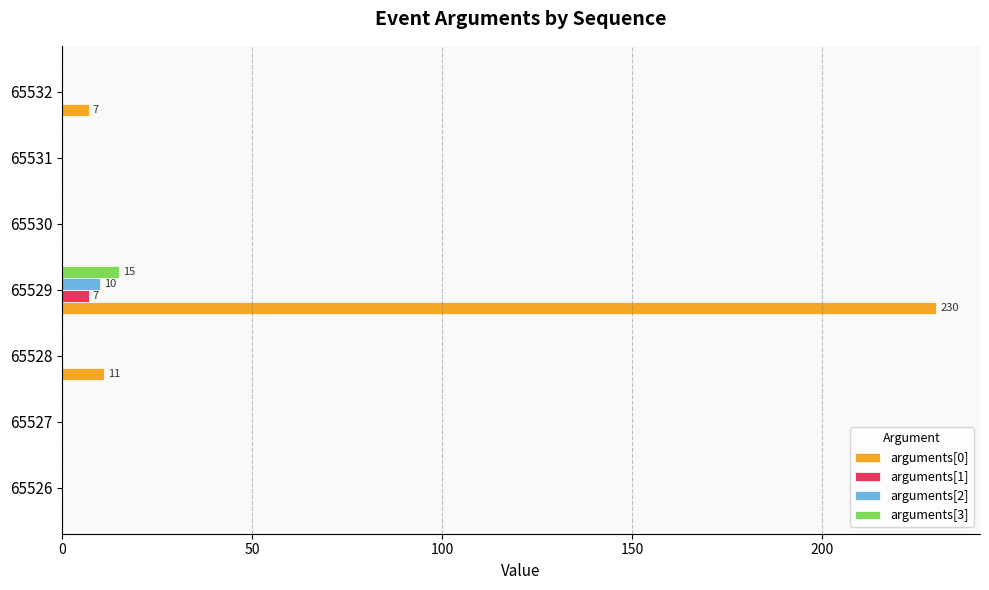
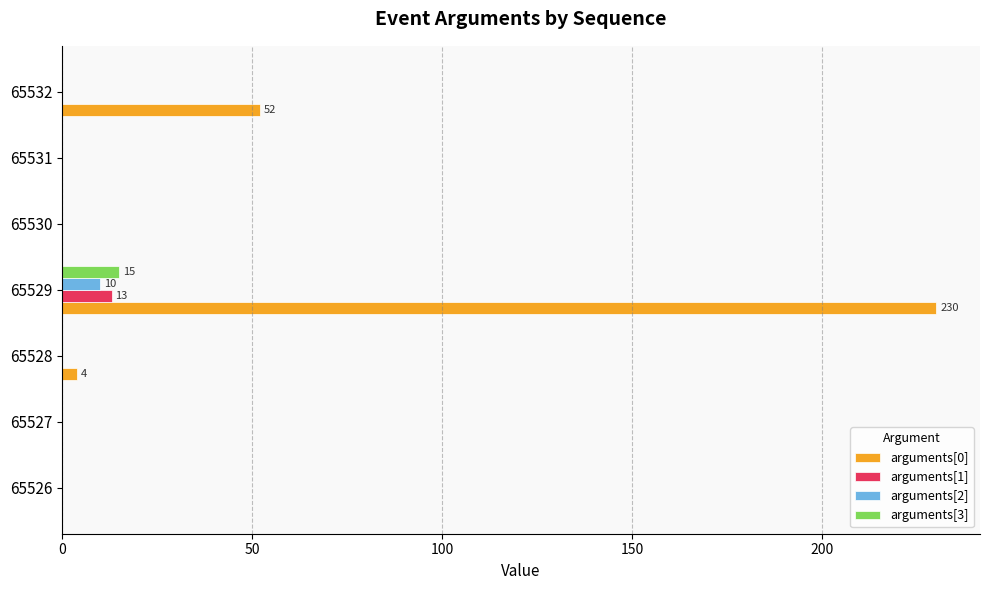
  {
    "arguments[0]": {
-     "65532": 7,
+     "65532": 52,
      "65529": 230,
-     "65528": 11
+     "65528": 4
    },
    "arguments[1]": {
-     "65529": 7
+     "65529": 13
    },
    "arguments[2]": {
      "65529": 10
    },
    "arguments[3]": {
      "65529": 15
    }
  }
